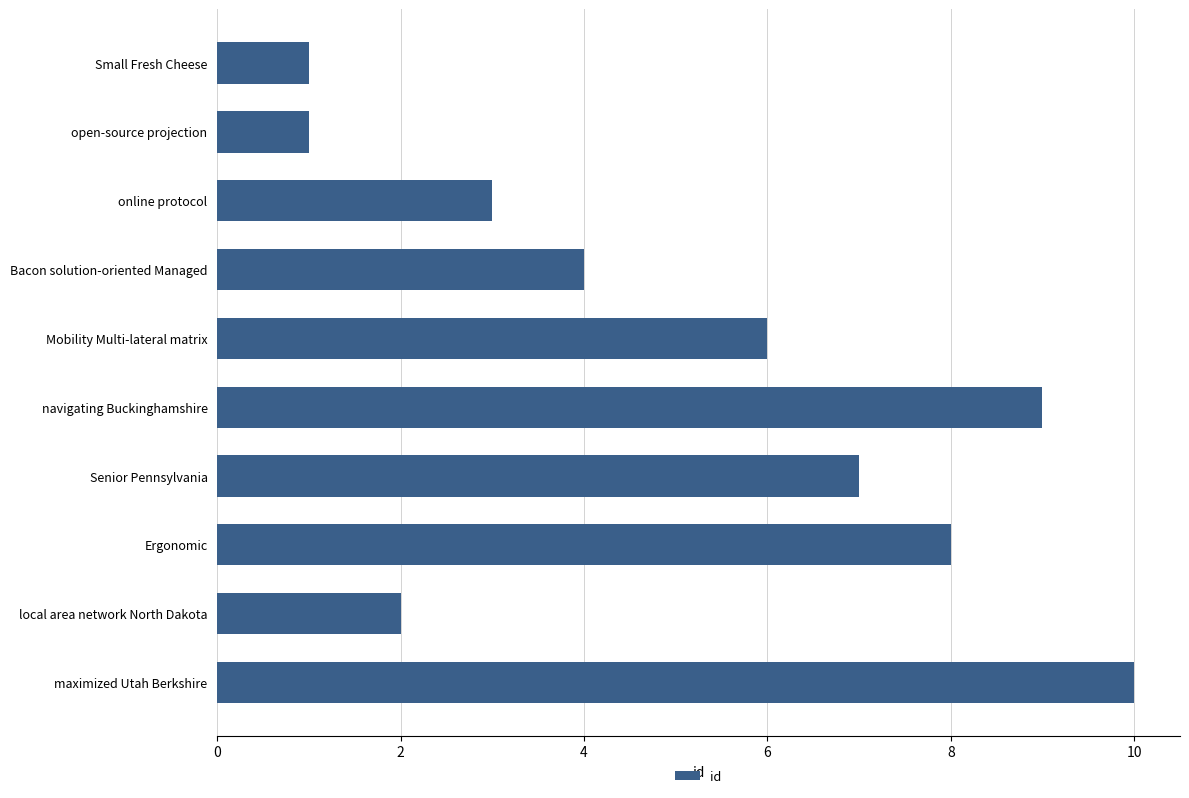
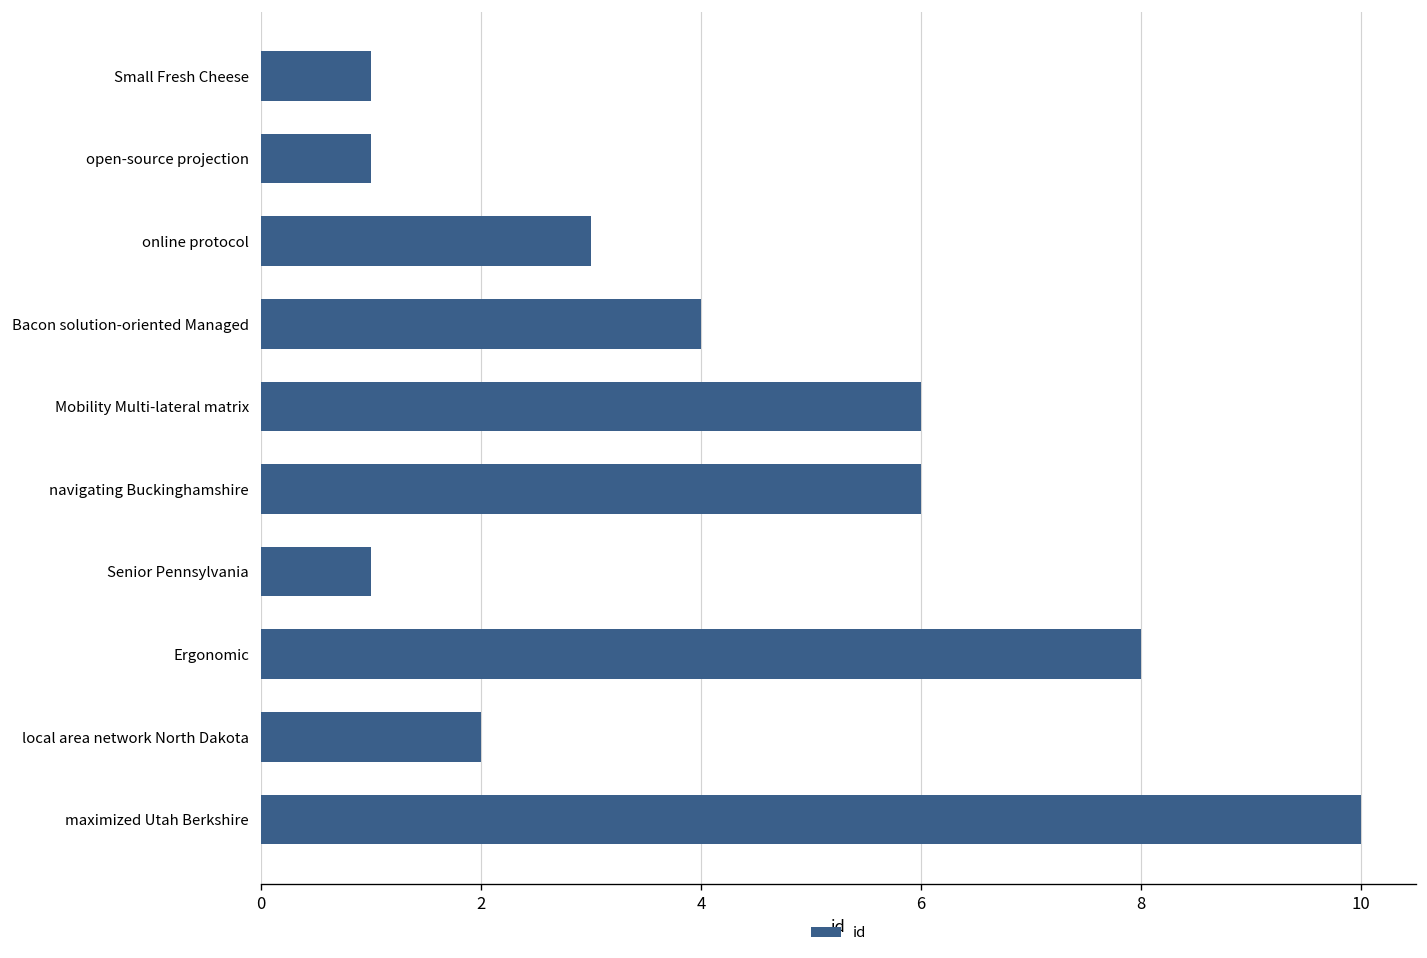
  {
    "Small Fresh Cheese": 1,
    "open-source projection": 1,
    "online protocol": 3,
    "Bacon solution-oriented Managed": 4,
    "Mobility Multi-lateral matrix": 6,
-   "navigating Buckinghamshire": 9,
-   "Senior Pennsylvania": 7,
+   "navigating Buckinghamshire": 6,
+   "Senior Pennsylvania": 1,
    "Ergonomic": 8,
    "local area network North Dakota": 2,
    "maximized Utah Berkshire": 10
  }
